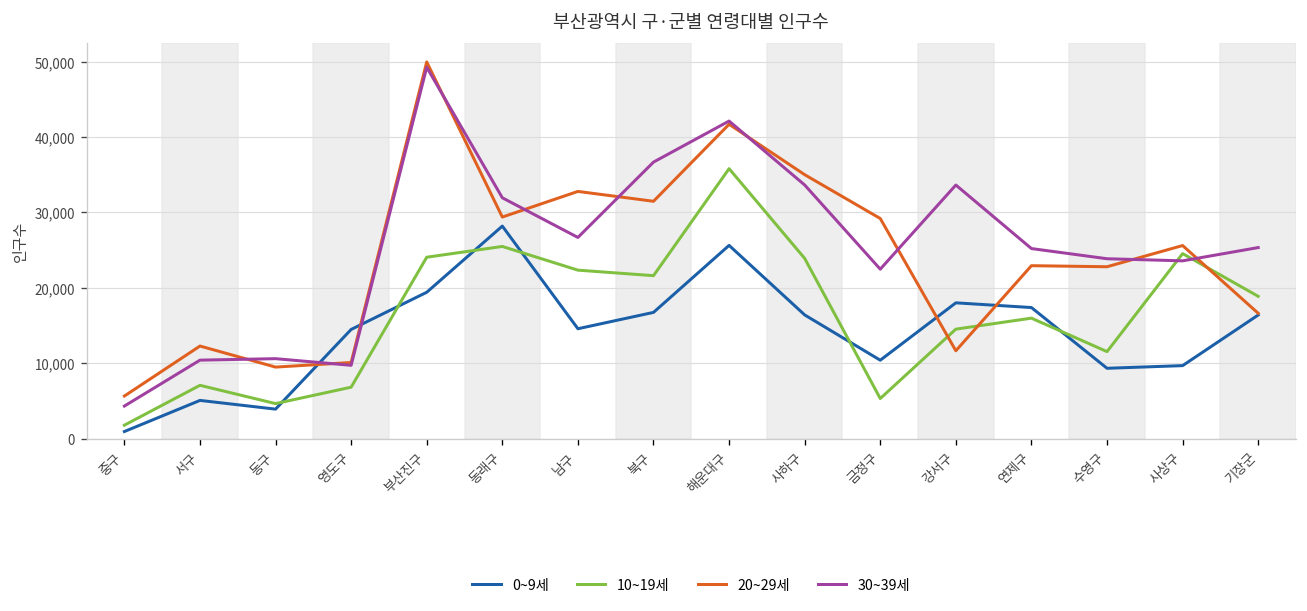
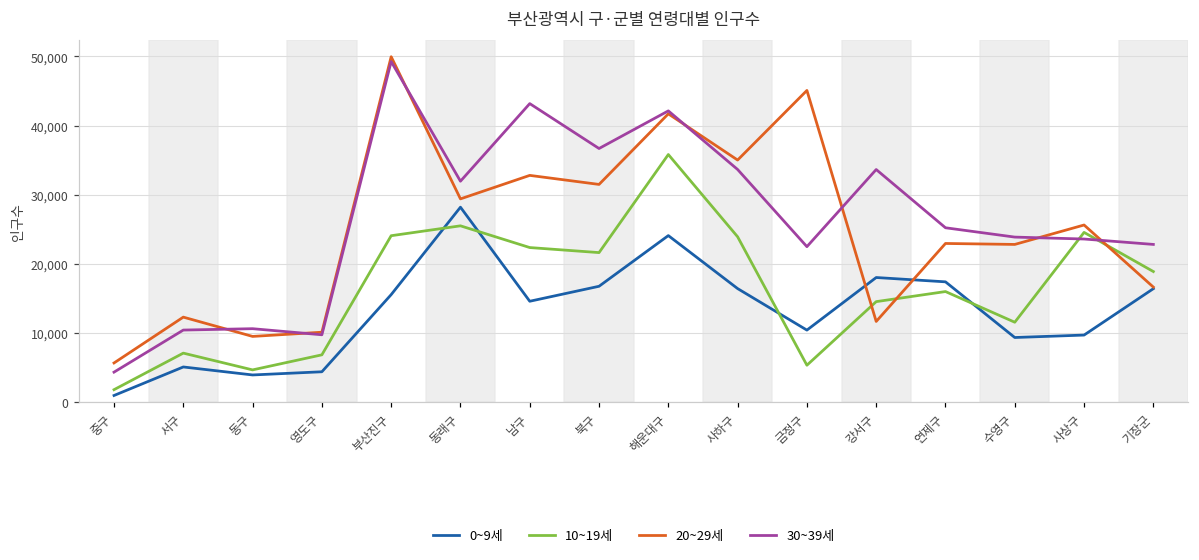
  {
    "0~9세": {
      "중구": "1,000",
      "서구": "5,000",
      "동구": "4,000",
-     "영도구": "14,000",
-     "부산진구": "19,000",
+     "영도구": "4,000",
+     "부산진구": "16,000",
      "동래구": "28,000",
      "남구": "15,000",
      "북구": "17,000",
-     "해운대구": "26,000",
+     "해운대구": "24,000",
      "사하구": "16,000",
      "금정구": "10,000",
      "강서구": "18,000",
      "연제구": "17,000",
      "수영구": "9,000",
      "사상구": "10,000"
    },
    "10~19세": {
      "중구": "2,000",
      "서구": "7,000",
      "동구": "5,000",
      "영도구": "7,000",
      "부산진구": "24,000",
      "동래구": "25,000",
      "남구": "22,000",
      "북구": "22,000",
      "해운대구": "36,000",
      "사하구": "24,000",
      "금정구": "5,000",
      "강서구": "15,000",
      "연제구": "16,000",
      "수영구": "12,000",
      "사상구": "25,000",
      "기장군": "19,000"
    },
    "20~29세": {
      "중구": "6,000",
      "서구": "12,000",
      "동구": "9,000",
      "부산진구": "50,000",
      "동래구": "29,000",
      "남구": "33,000",
      "북구": "31,000",
      "해운대구": "42,000",
      "사하구": "35,000",
-     "금정구": "29,000",
+     "금정구": "45,000",
      "강서구": "12,000",
      "연제구": "23,000",
      "수영구": "23,000",
      "사상구": "26,000"
    },
    "30~39세": {
      "중구": "4,000",
      "서구": "10,000",
      "동구": "11,000",
      "부산진구": "49,000",
      "동래구": "32,000",
-     "남구": "27,000",
+     "남구": "43,000",
      "북구": "37,000",
      "해운대구": "42,000",
      "사하구": "34,000",
      "금정구": "22,000",
      "강서구": "34,000",
      "연제구": "25,000",
      "수영구": "24,000",
      "사상구": "24,000",
-     "기장군": "25,000"
+     "기장군": "23,000"
    }
  }
